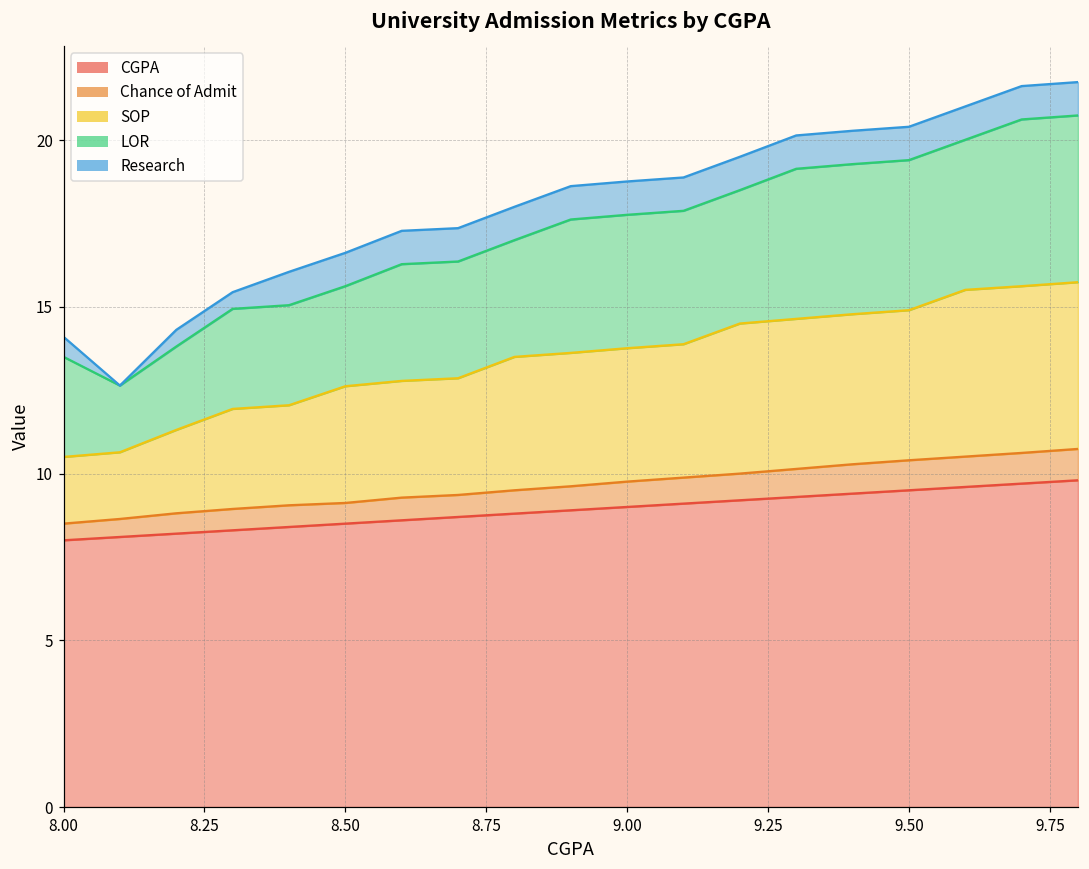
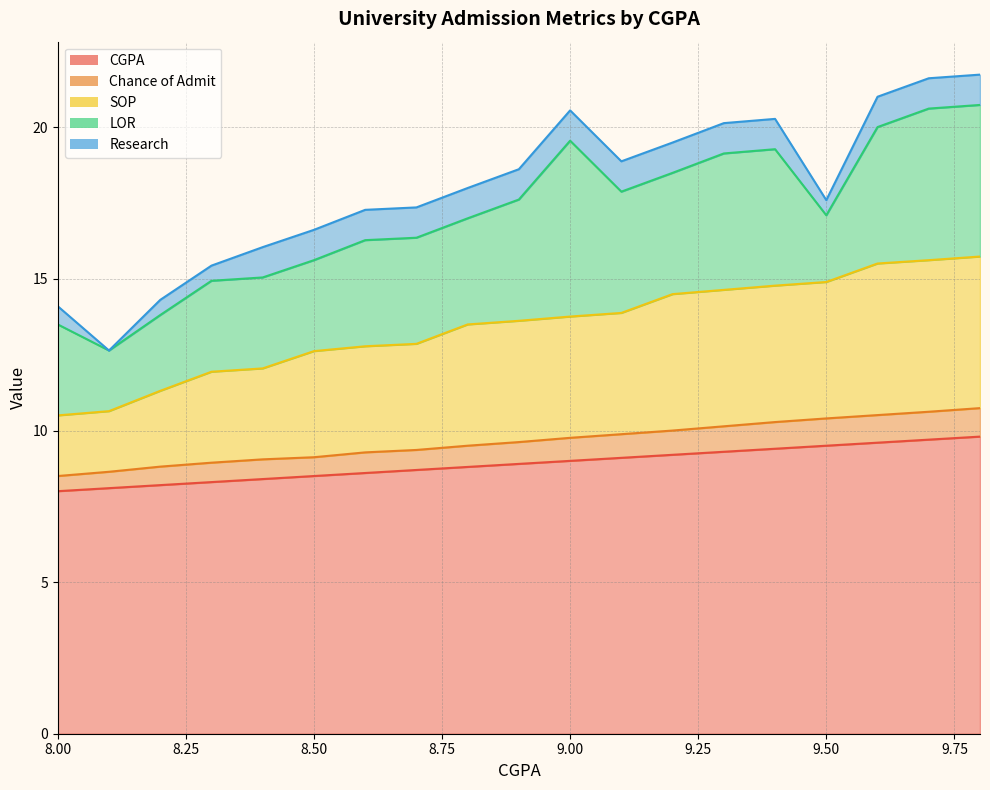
  {
    "LOR": {
      "8.00": 3.0,
      "8.50": 3.0,
-     "9.00": 4.0,
-     "9.50": 4.5
+     "9.00": 5.8,
+     "9.50": 2.2
    },
    "Research": {
      "8.00": 0.6,
      "8.50": 1.0,
      "9.00": 1.0,
-     "9.50": 1.0
+     "9.50": 0.5
    }
  }
